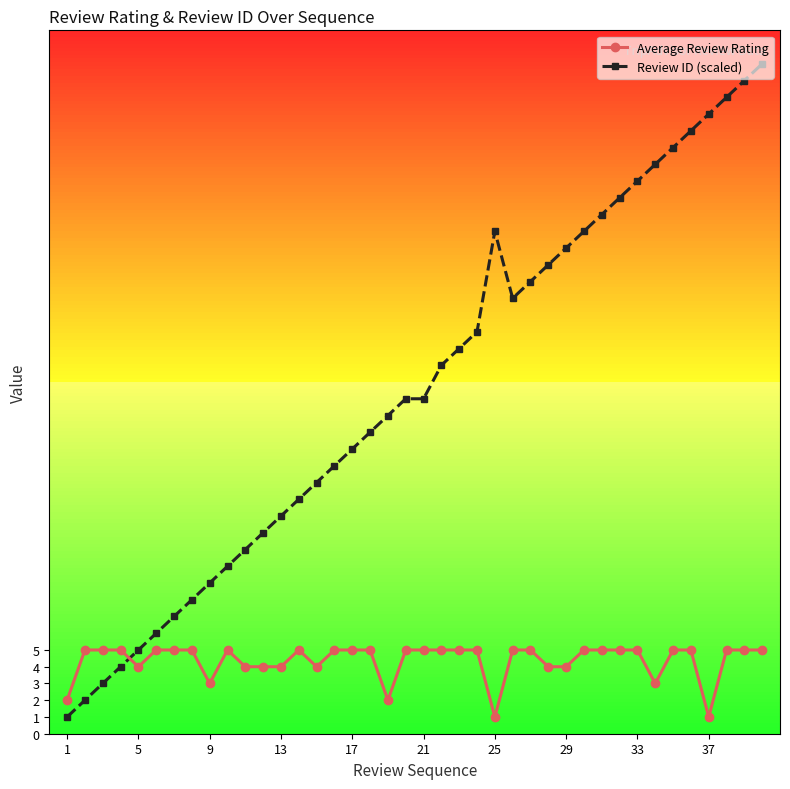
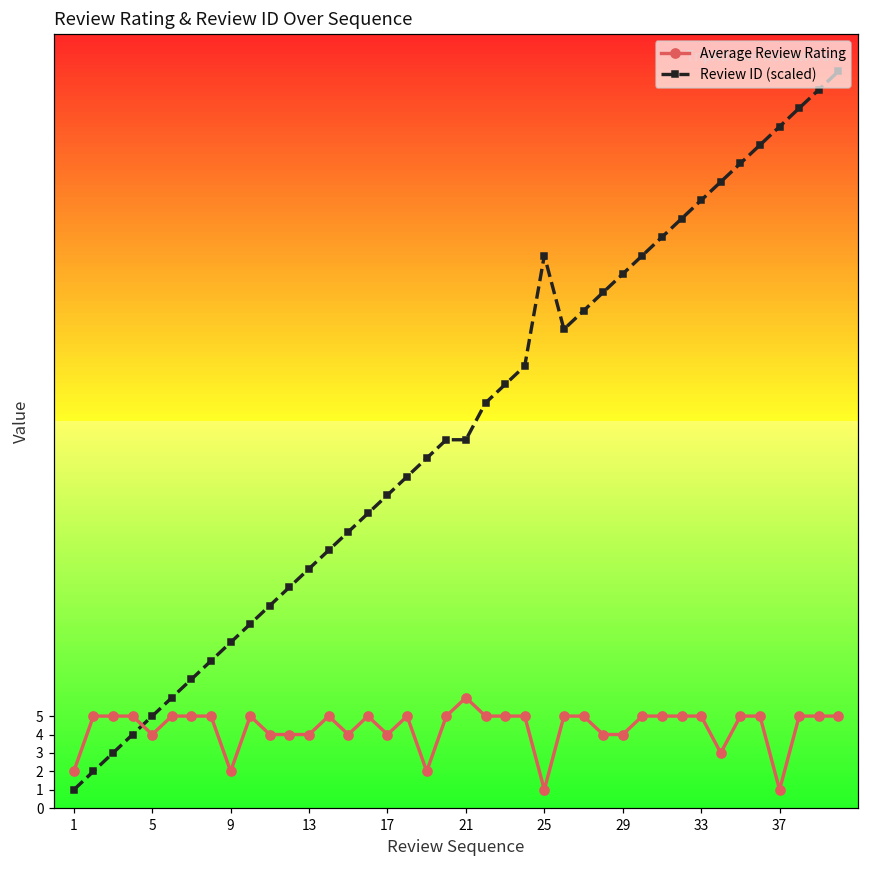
  {
    "Average Review Rating": {
      "1": 2,
      "5": 4,
-     "9": 3,
+     "9": 2,
      "13": 4,
-     "17": 5,
-     "21": 5,
+     "17": 4,
+     "21": 6,
      "25": 1,
      "29": 4,
      "33": 5,
      "37": 1
    },
    "Review ID (scaled)": {
      "1": 1,
      "5": 5,
      "9": 9,
      "13": 13,
      "17": 17,
      "21": 20,
      "25": 30,
      "29": 29,
      "33": 33,
      "37": 37
    }
  }
